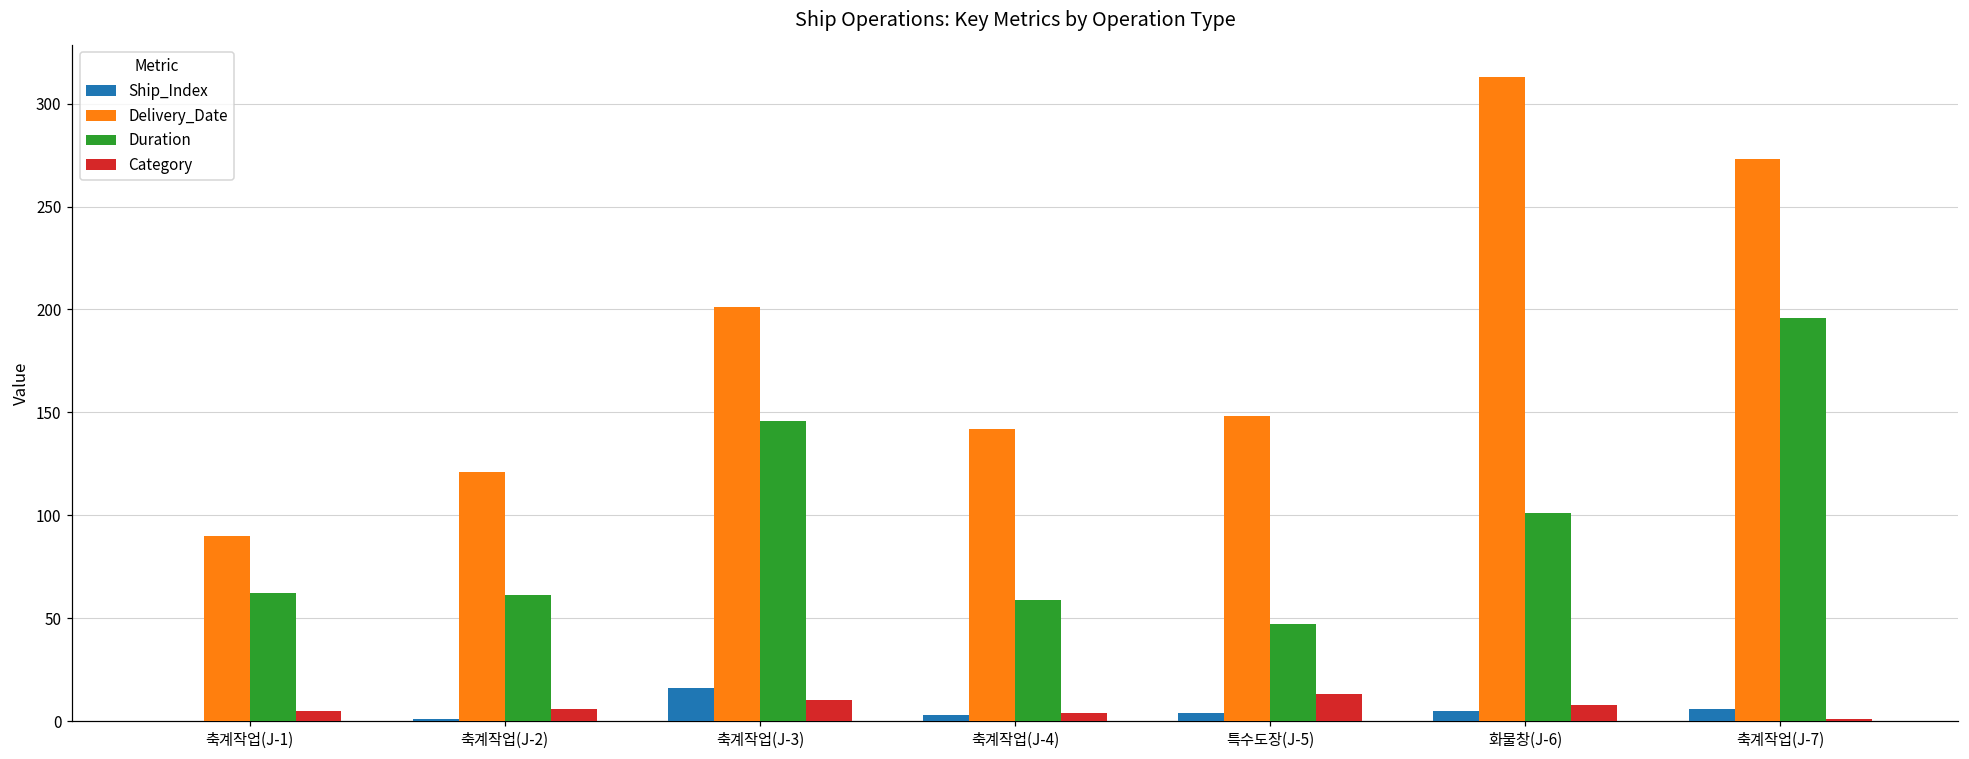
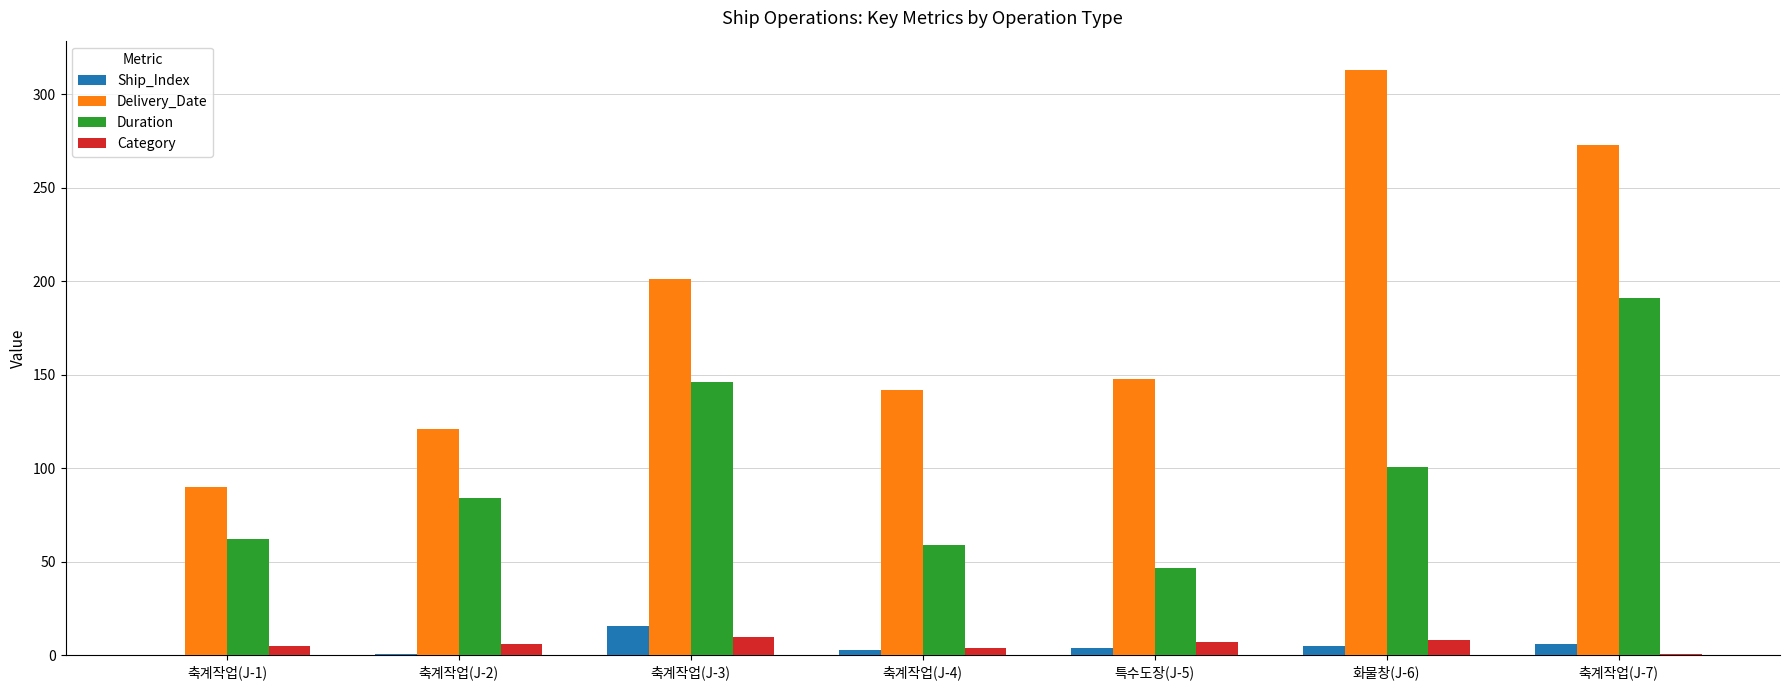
  {
    "Ship_Index": {
      "축계작업(J-1)": 0,
      "축계작업(J-3)": 16,
      "축계작업(J-4)": 3,
      "특수도장(J-5)": 4,
      "화물창(J-6)": 5,
      "축계작업(J-7)": 6
    },
    "Delivery_Date": {
      "축계작업(J-1)": 90,
      "축계작업(J-2)": 121,
      "축계작업(J-3)": 201,
      "축계작업(J-4)": 142,
      "특수도장(J-5)": 148,
      "화물창(J-6)": 313,
      "축계작업(J-7)": 273
    },
    "Duration": {
      "축계작업(J-1)": 62,
-     "축계작업(J-2)": 61,
+     "축계작업(J-2)": 84,
      "축계작업(J-3)": 146,
      "축계작업(J-4)": 59,
      "특수도장(J-5)": 47,
      "화물창(J-6)": 101,
-     "축계작업(J-7)": 196
+     "축계작업(J-7)": 191
    },
    "Category": {
      "축계작업(J-1)": 5,
      "축계작업(J-2)": 6,
      "축계작업(J-3)": 10,
      "축계작업(J-4)": 4,
-     "특수도장(J-5)": 13,
+     "특수도장(J-5)": 7,
      "화물창(J-6)": 8
    }
  }
